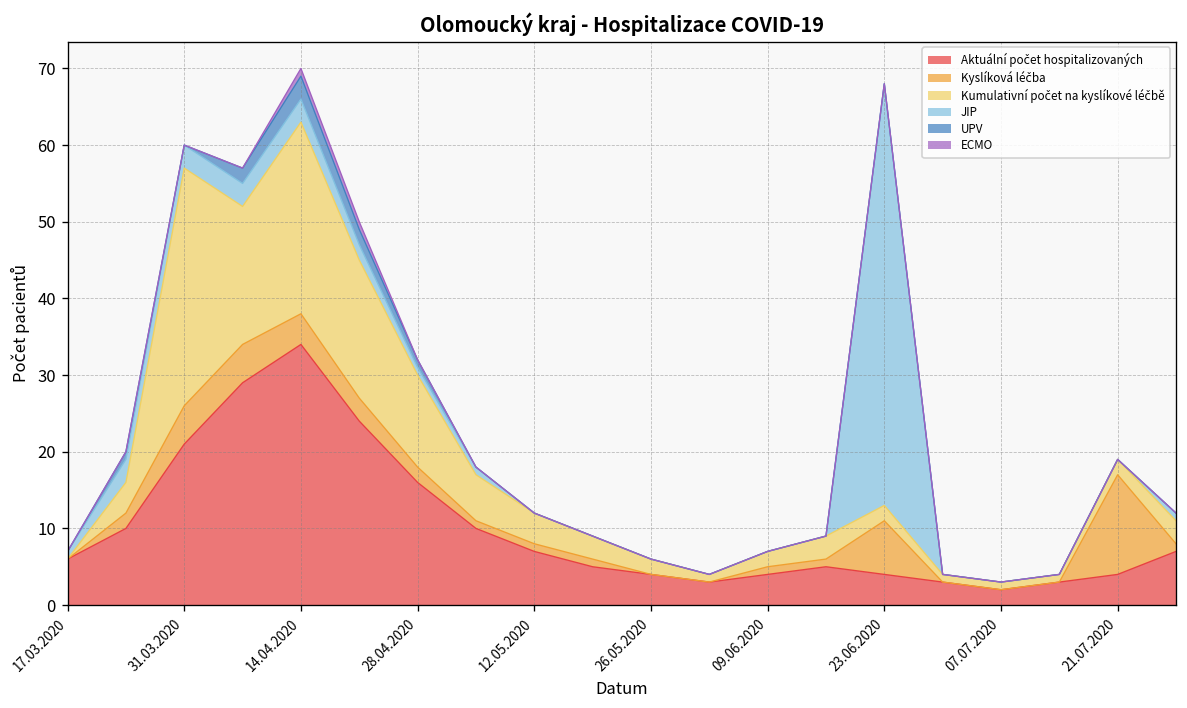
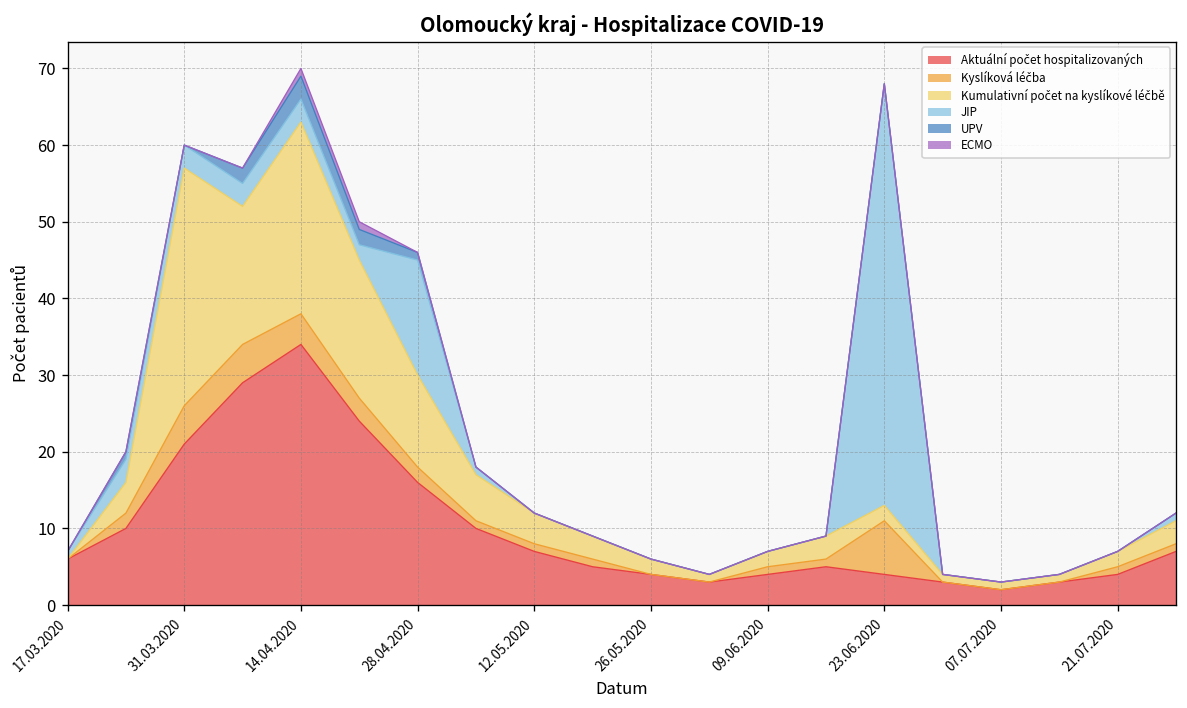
  {
    "Aktuální počet hospitalizovaných": {
      "31.03.2020": 21,
      "14.04.2020": 34,
      "28.04.2020": 16,
      "12.05.2020": 7,
      "09.06.2020": 4,
      "23.06.2020": 4,
      "21.07.2020": 4
    },
    "Kyslíková léčba": {
      "31.03.2020": 5,
      "14.04.2020": 4,
      "28.04.2020": 2,
      "12.05.2020": 1,
      "09.06.2020": 1,
      "23.06.2020": 7,
-     "21.07.2020": 13
+     "21.07.2020": 1
    },
    "Kumulativní počet na kyslíkové léčbě": {
      "31.03.2020": 31,
      "14.04.2020": 25,
      "28.04.2020": 12,
      "23.06.2020": 2
    },
    "JIP": {
      "14.04.2020": 3,
-     "28.04.2020": 1
+     "28.04.2020": 15
    },
    "UPV": {
      "14.04.2020": 3
    },
    "ECMO": {
      "14.04.2020": 1
    }
  }
